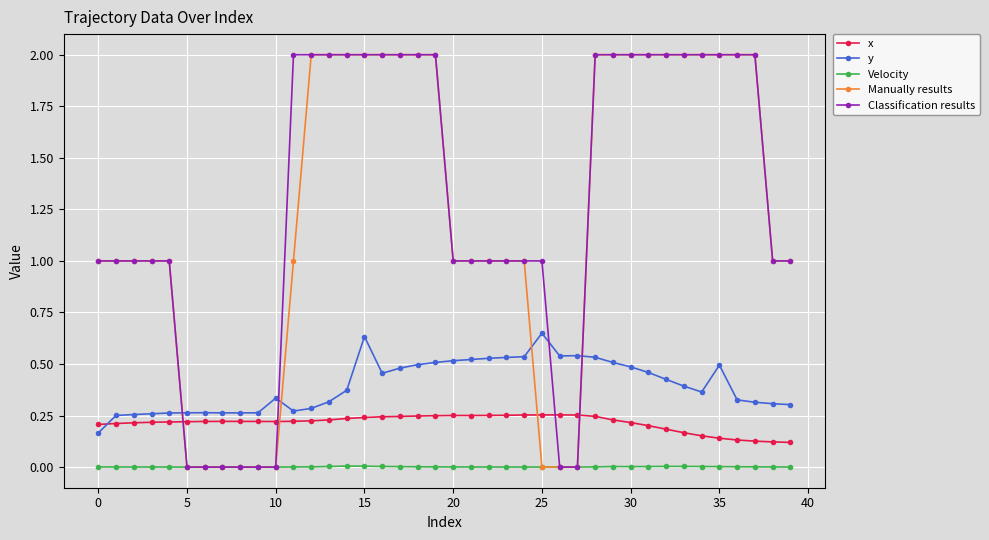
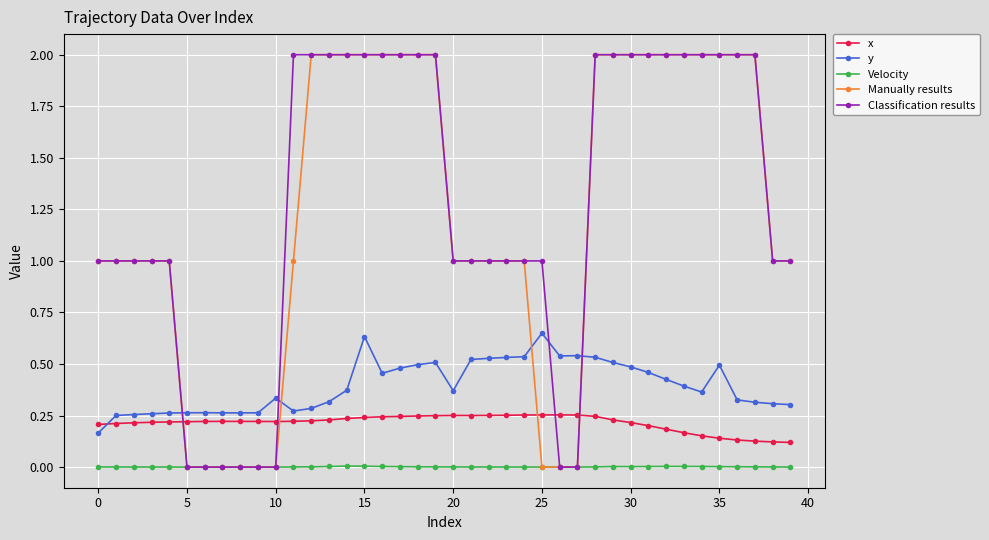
  {
    "x": {
      "0": 0.21,
      "5": 0.22,
      "10": 0.22,
      "15": 0.24,
      "20": 0.25,
      "25": 0.25,
      "30": 0.22,
      "35": 0.14
    },
    "y": {
      "0": 0.17,
      "5": 0.26,
      "10": 0.33,
      "15": 0.63,
-     "20": 0.52,
+     "20": 0.37,
      "25": 0.65,
      "30": 0.49,
      "35": 0.49
    },
    "Velocity": {
      "0": 0.00,
      "15": 0.00,
      "20": 0.00,
      "30": 0.00,
      "35": 0.00
    },
    "Classification results": {
      "25": 1.00
    }
  }
